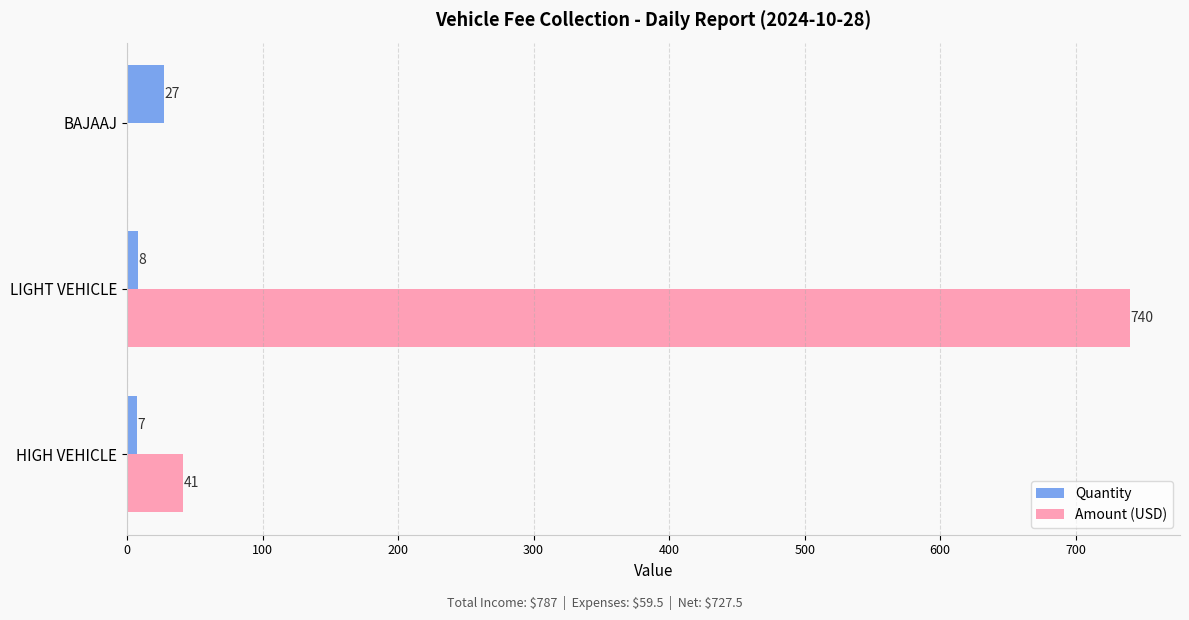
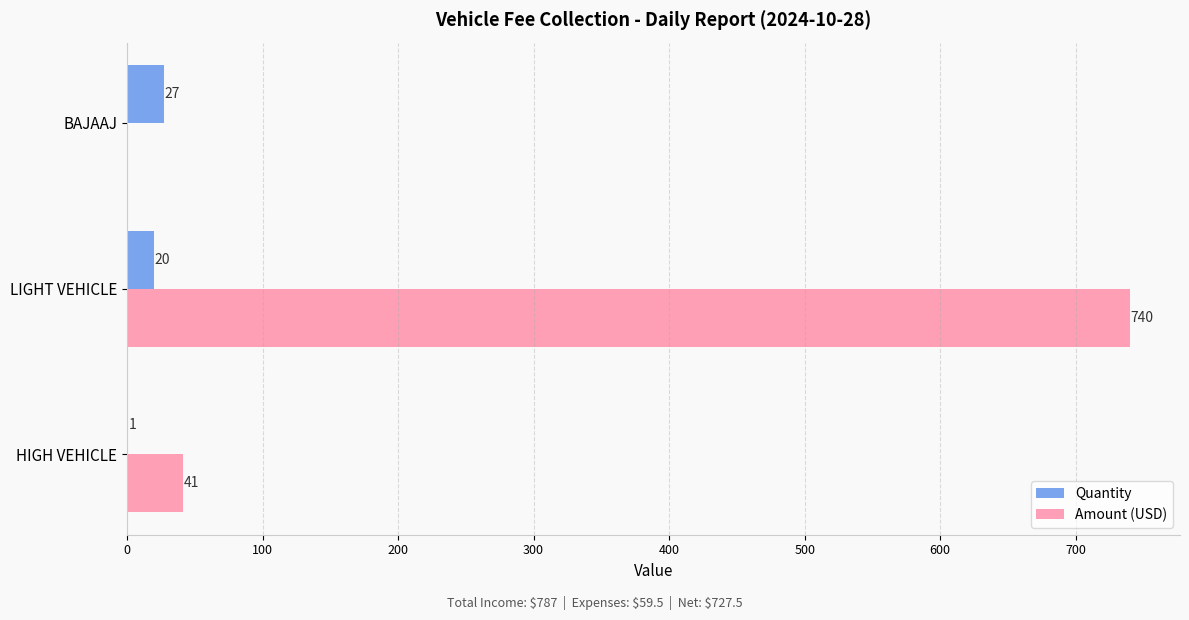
  {
    "Quantity": {
      "BAJAAJ": 27,
-     "LIGHT VEHICLE": 8,
-     "HIGH VEHICLE": 7
+     "LIGHT VEHICLE": 20,
+     "HIGH VEHICLE": 1
    },
    "Amount (USD)": {
      "LIGHT VEHICLE": 740,
      "HIGH VEHICLE": 41
    }
  }
